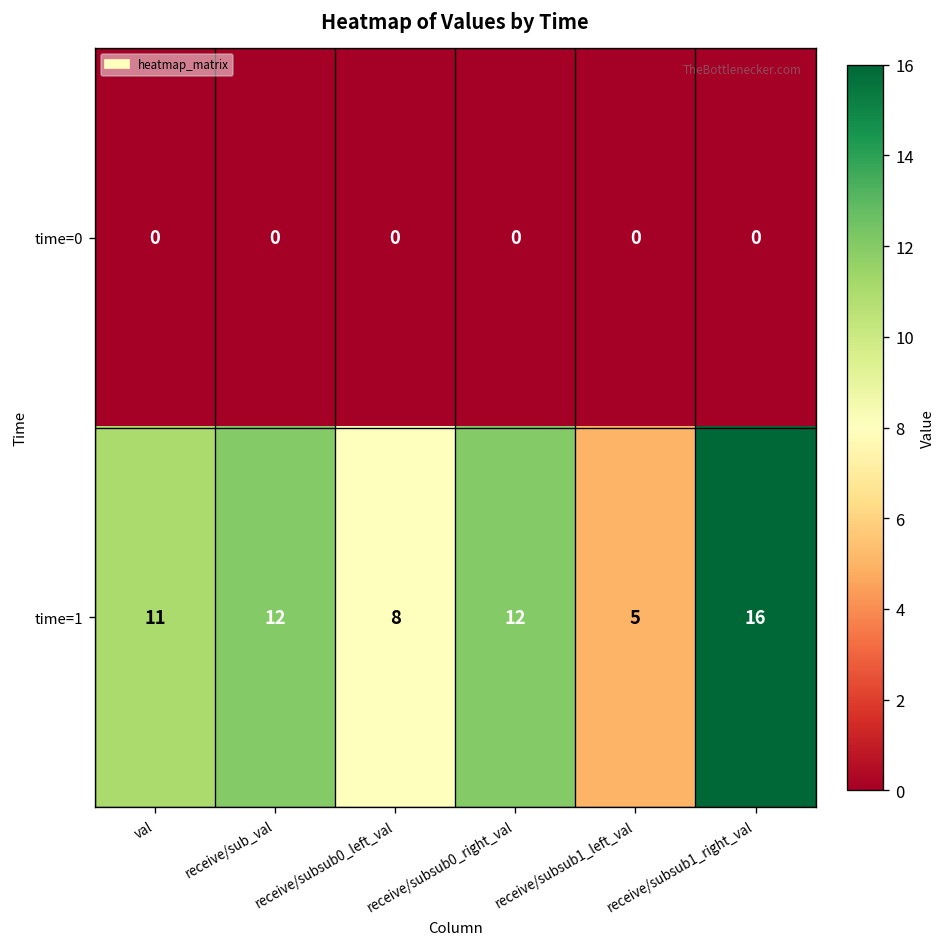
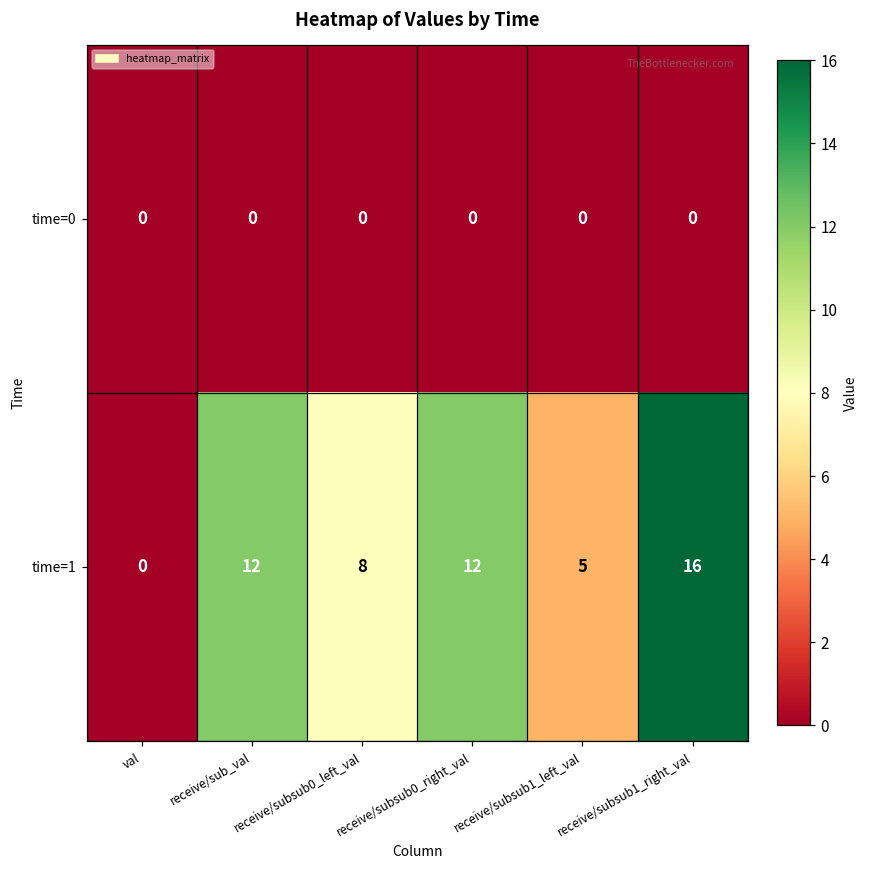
  {
    "time=0": {
      "val": 0,
      "receive/sub_val": 0,
      "receive/subsub0_left_val": 0,
      "receive/subsub0_right_val": 0,
      "receive/subsub1_left_val": 0
    },
    "time=1": {
-     "val": 11,
+     "val": 0,
      "receive/sub_val": 12,
      "receive/subsub0_left_val": 8,
      "receive/subsub0_right_val": 12,
      "receive/subsub1_left_val": 5,
      "receive/subsub1_right_val": 16
    }
  }
